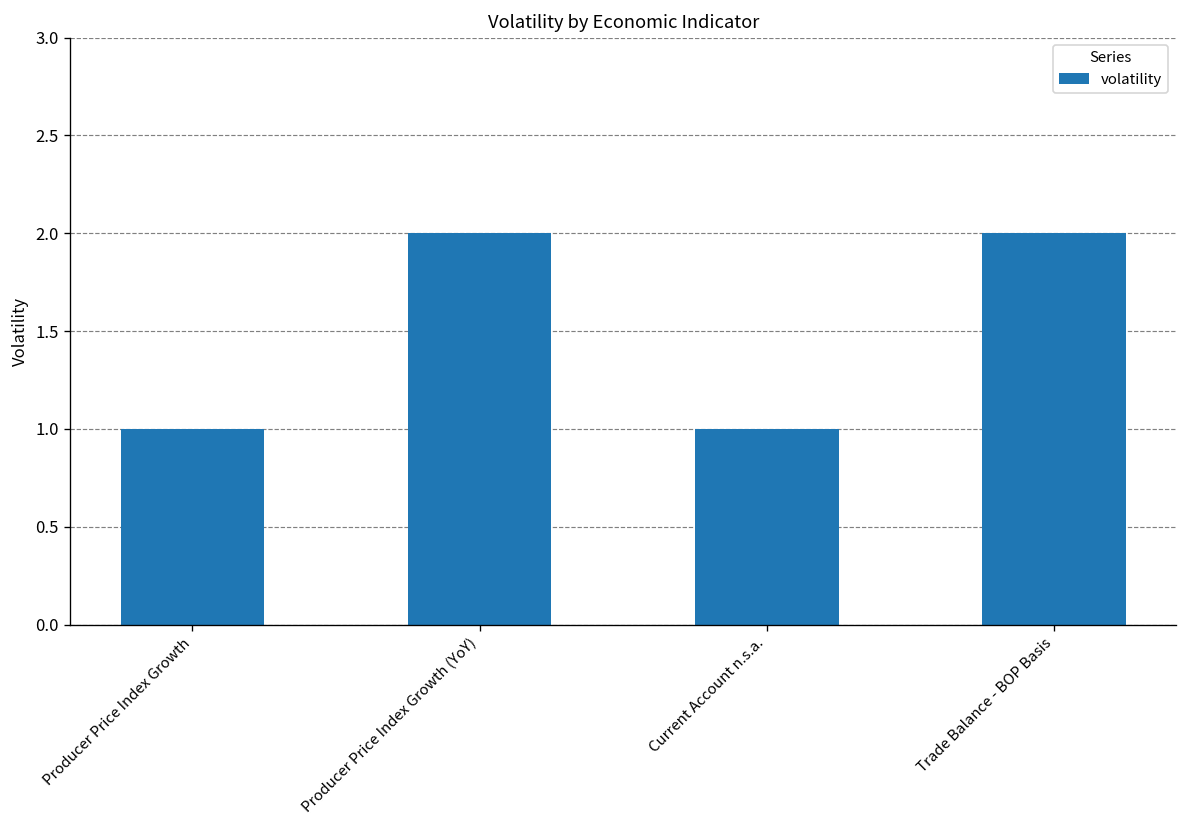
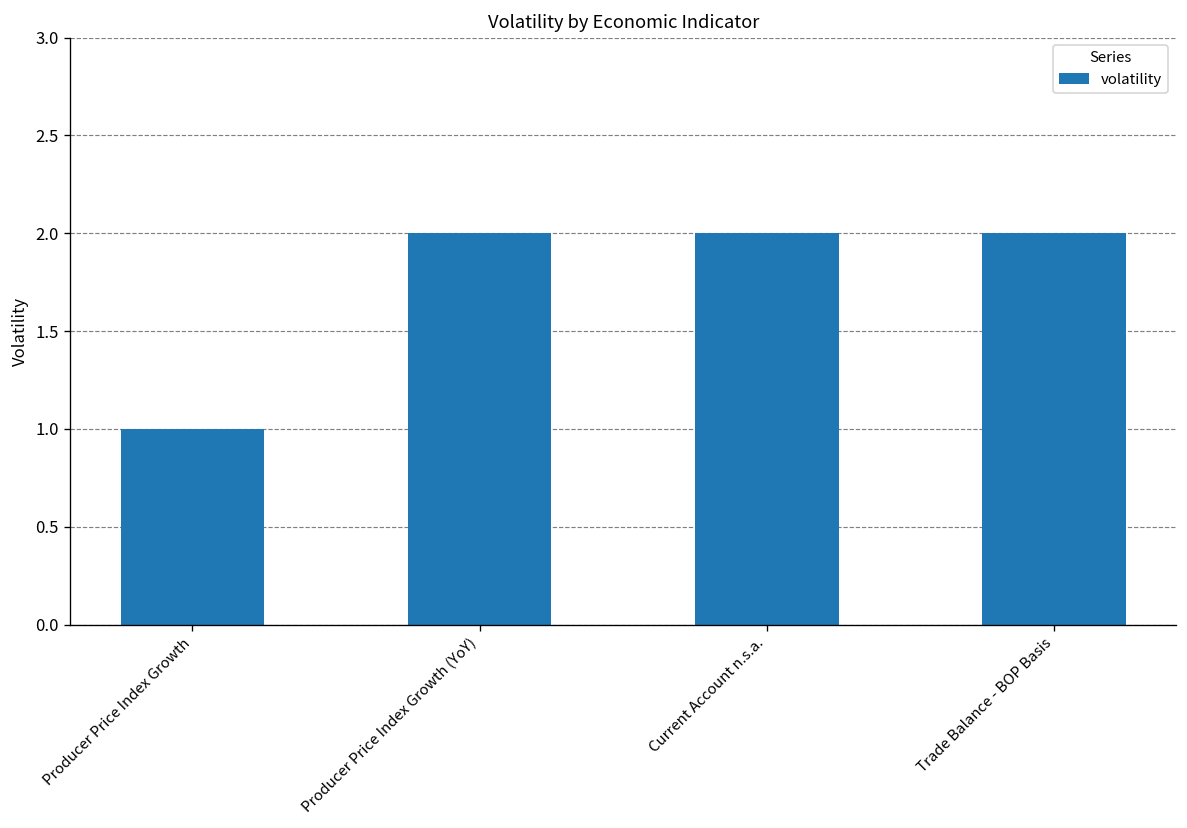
  {
    "Producer Price Index Growth": 1,
    "Producer Price Index Growth (YoY)": 2,
-   "Current Account n.s.a.": 1,
+   "Current Account n.s.a.": 2,
    "Trade Balance - BOP Basis": 2
  }
